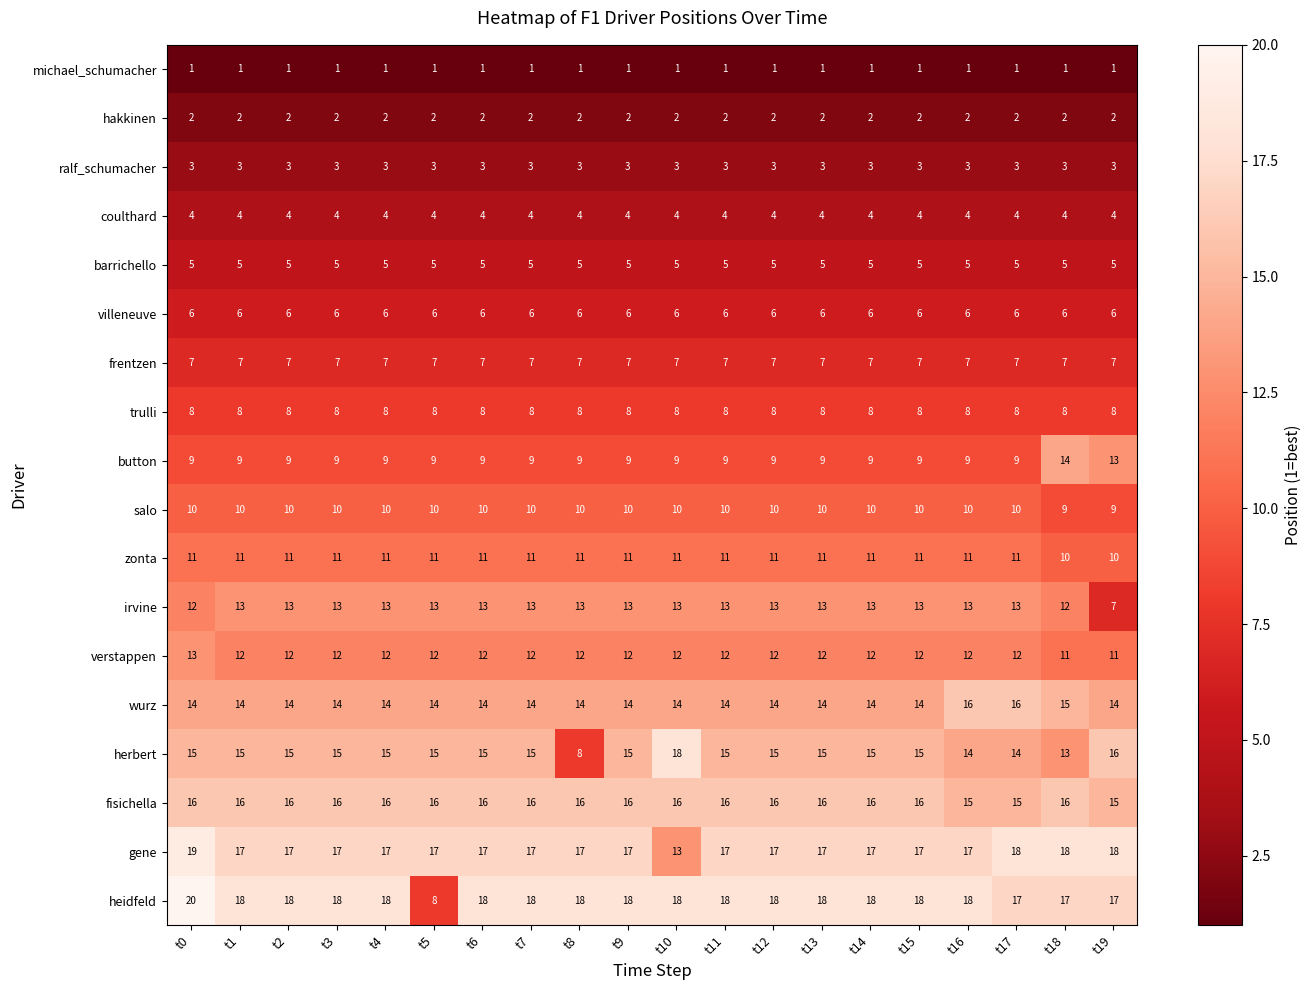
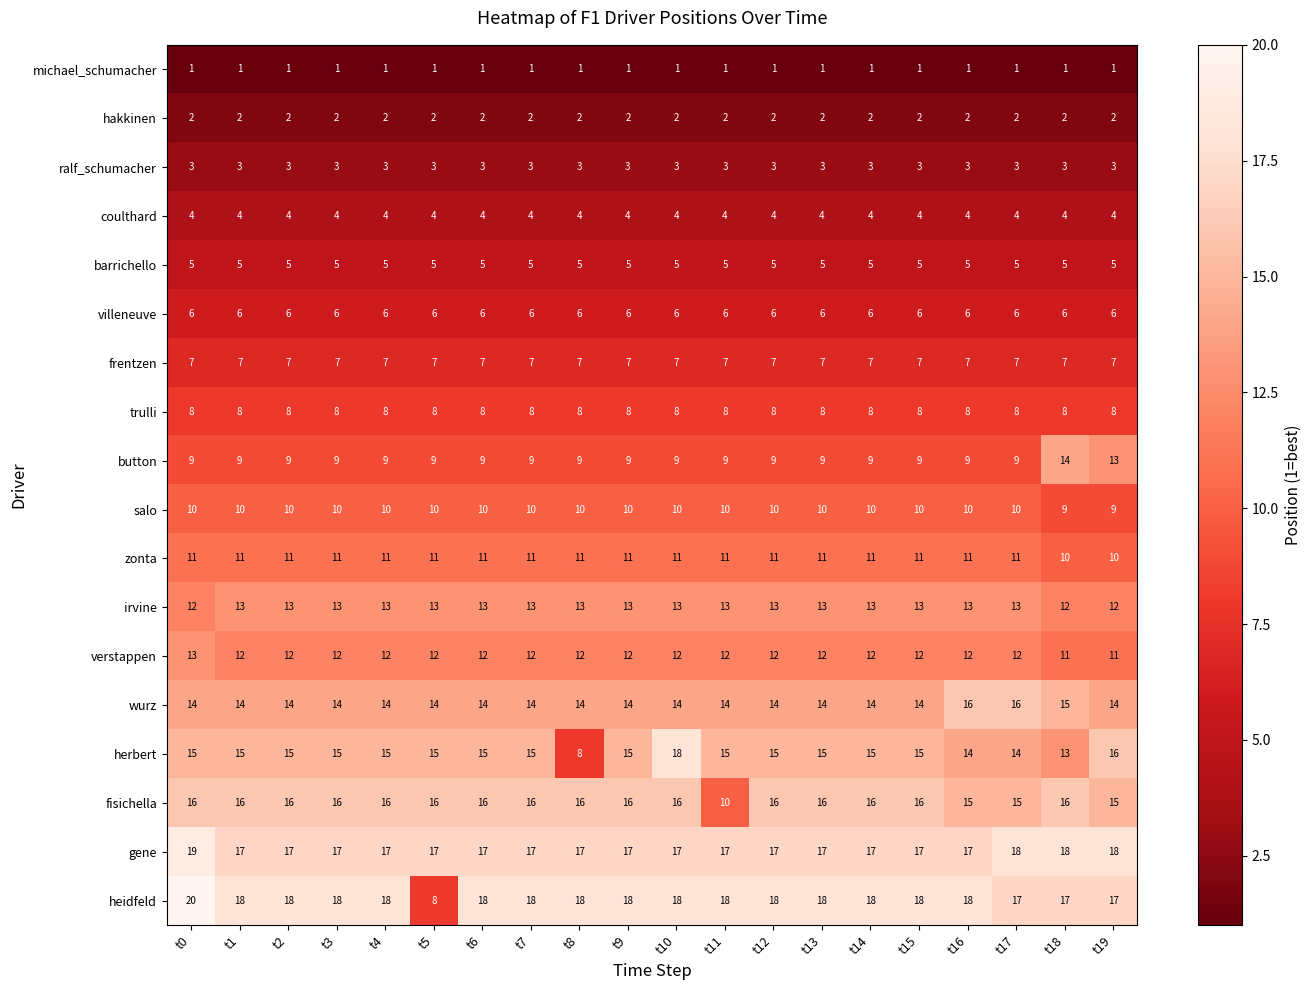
  {
    "irvine": {
      "t0": 12,
      "t1": 13,
      "t2": 13,
      "t3": 13,
      "t4": 13,
      "t5": 13,
      "t6": 13,
      "t7": 13,
      "t8": 13,
      "t9": 13,
      "t10": 13,
      "t11": 13,
      "t12": 13,
      "t13": 13,
      "t14": 13,
      "t15": 13,
      "t16": 13,
      "t17": 13,
      "t18": 12,
-     "t19": 7
+     "t19": 12
    },
    "fisichella": {
      "t0": 16,
      "t1": 16,
      "t2": 16,
      "t3": 16,
      "t4": 16,
      "t5": 16,
      "t6": 16,
      "t7": 16,
      "t8": 16,
      "t9": 16,
      "t10": 16,
-     "t11": 16,
+     "t11": 10,
      "t12": 16,
      "t13": 16,
      "t14": 16,
      "t15": 16,
      "t16": 15,
      "t17": 15,
      "t18": 16,
      "t19": 15
    },
    "gene": {
      "t0": 19,
      "t1": 17,
      "t2": 17,
      "t3": 17,
      "t4": 17,
      "t5": 17,
      "t6": 17,
      "t7": 17,
      "t8": 17,
      "t9": 17,
-     "t10": 13,
+     "t10": 17,
      "t11": 17,
      "t12": 17,
      "t13": 17,
      "t14": 17,
      "t15": 17,
      "t16": 17,
      "t17": 18,
      "t18": 18,
      "t19": 18
    }
  }
